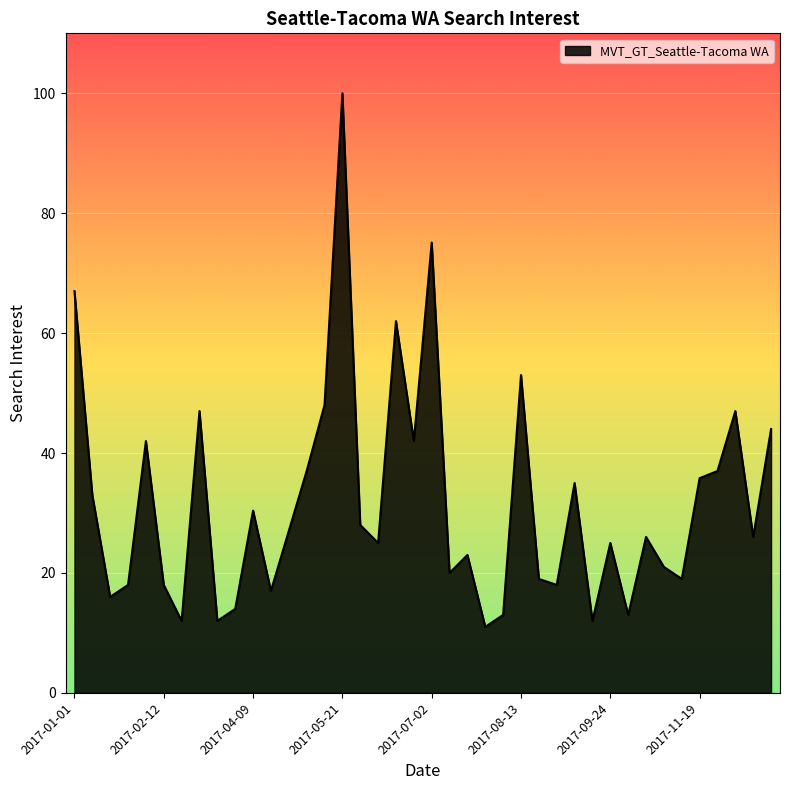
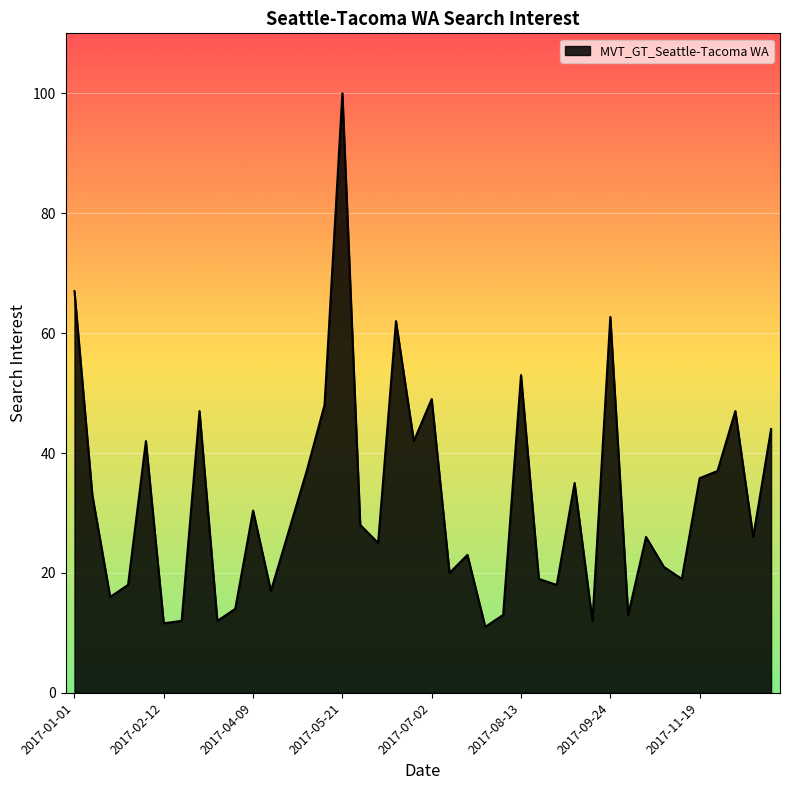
  {
    "2017-01-01": 67,
-   "2017-02-12": 18,
+   "2017-02-12": 12,
    "2017-04-09": 30,
    "2017-05-21": 100,
-   "2017-07-02": 75,
+   "2017-07-02": 49,
    "2017-08-13": 53,
-   "2017-09-24": 25,
+   "2017-09-24": 63,
    "2017-11-19": 36
  }
